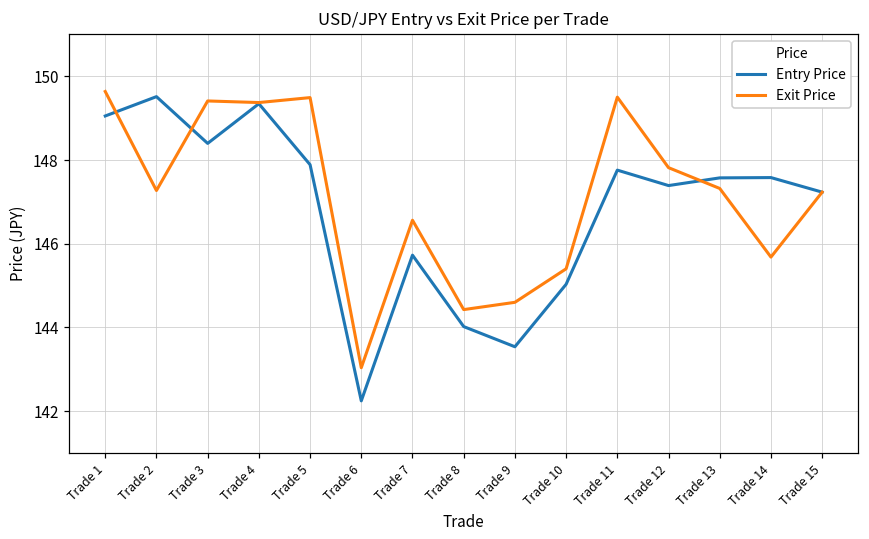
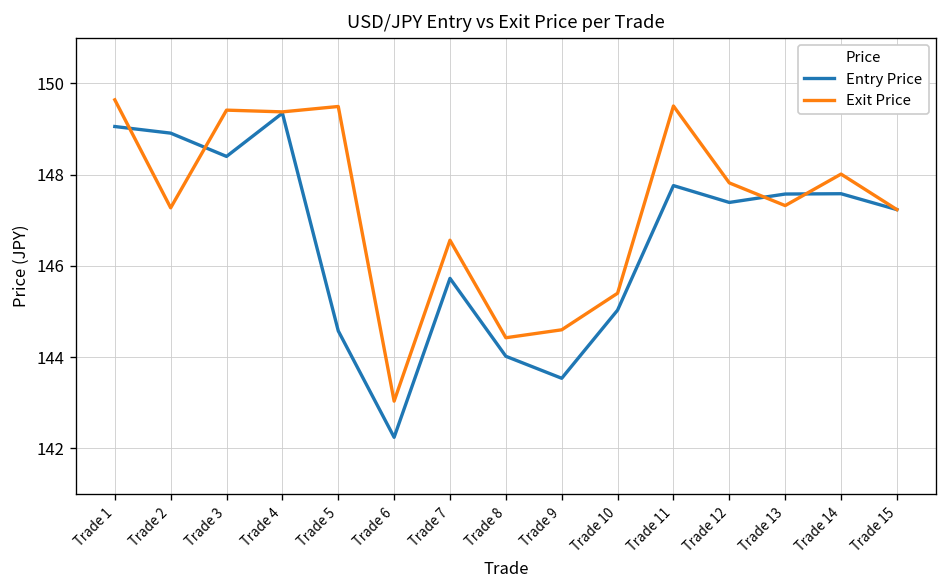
  {
    "Entry Price": {
      "Trade 1": 149.1,
-     "Trade 2": 149.5,
+     "Trade 2": 148.9,
      "Trade 3": 148.4,
-     "Trade 5": 147.9,
+     "Trade 5": 144.6,
      "Trade 6": 142.2,
      "Trade 7": 145.7,
      "Trade 8": 144.0,
      "Trade 9": 143.5,
      "Trade 10": 145.0,
      "Trade 11": 147.8,
      "Trade 12": 147.4,
      "Trade 13": 147.6,
      "Trade 14": 147.6
    },
    "Exit Price": {
      "Trade 1": 149.6,
      "Trade 2": 147.3,
      "Trade 3": 149.4,
      "Trade 5": 149.5,
      "Trade 6": 143.0,
      "Trade 7": 146.6,
      "Trade 8": 144.4,
      "Trade 9": 144.6,
      "Trade 10": 145.4,
      "Trade 11": 149.5,
      "Trade 12": 147.8,
      "Trade 13": 147.3,
-     "Trade 14": 145.7
+     "Trade 14": 148.0
    }
  }
